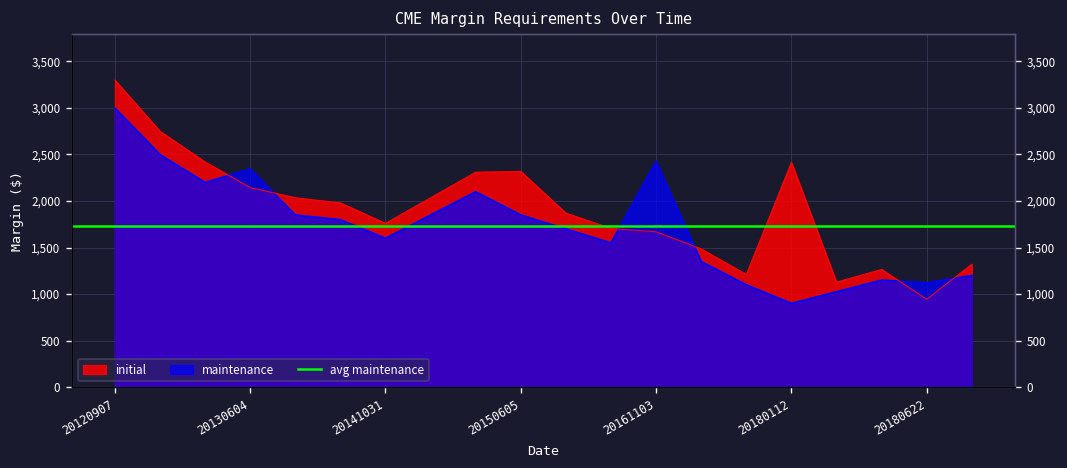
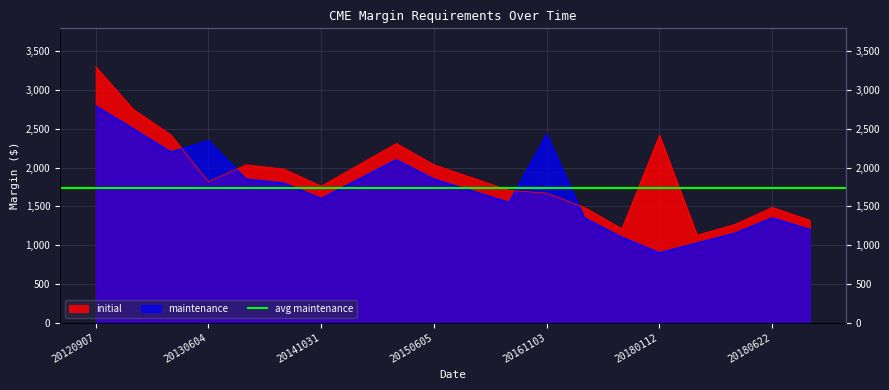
  {
    "initial": {
      "20120907": "3,300",
-     "20130604": "2,100",
+     "20130604": "1,800",
      "20141031": "1,800",
-     "20150605": "2,300",
+     "20150605": "2,000",
      "20161103": "1,700",
      "20180112": "2,400",
-     "20180622": "900"
+     "20180622": "1,500"
    },
    "maintenance": {
-     "20120907": "3,000",
+     "20120907": "2,800",
      "20130604": "2,300",
      "20141031": "1,600",
      "20150605": "1,900",
      "20161103": "2,400",
      "20180112": "900",
-     "20180622": "1,100"
+     "20180622": "1,400"
    }
  }
